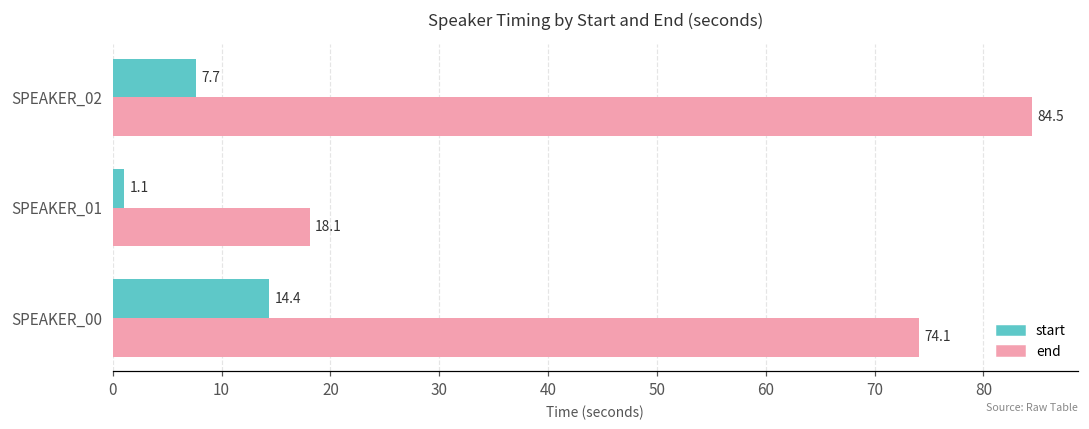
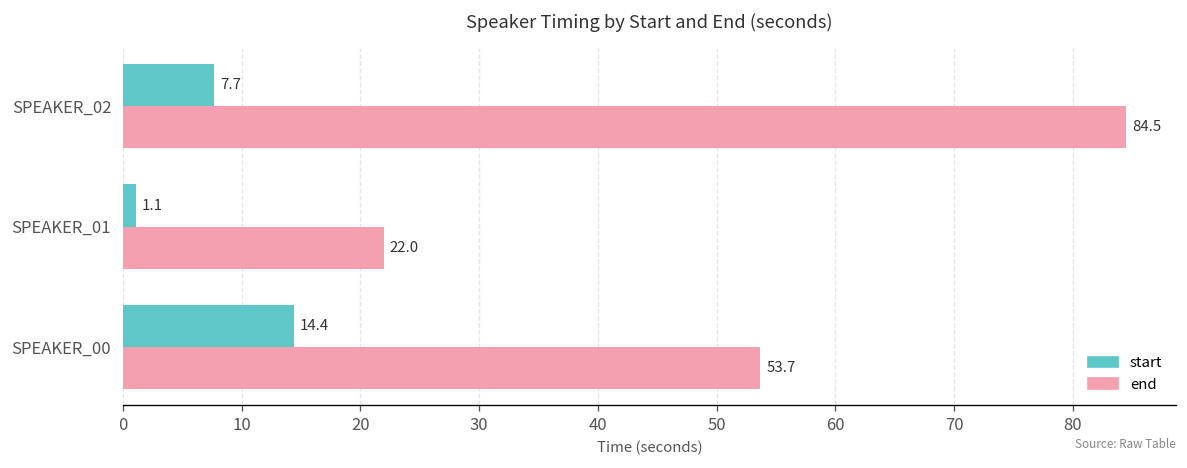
  {
    "start": {
      "SPEAKER_02": 7.7,
      "SPEAKER_01": 1.1,
      "SPEAKER_00": 14.4
    },
    "end": {
      "SPEAKER_02": 84.5,
-     "SPEAKER_01": 18.1,
-     "SPEAKER_00": 74.1
+     "SPEAKER_01": 22.0,
+     "SPEAKER_00": 53.7
    }
  }
